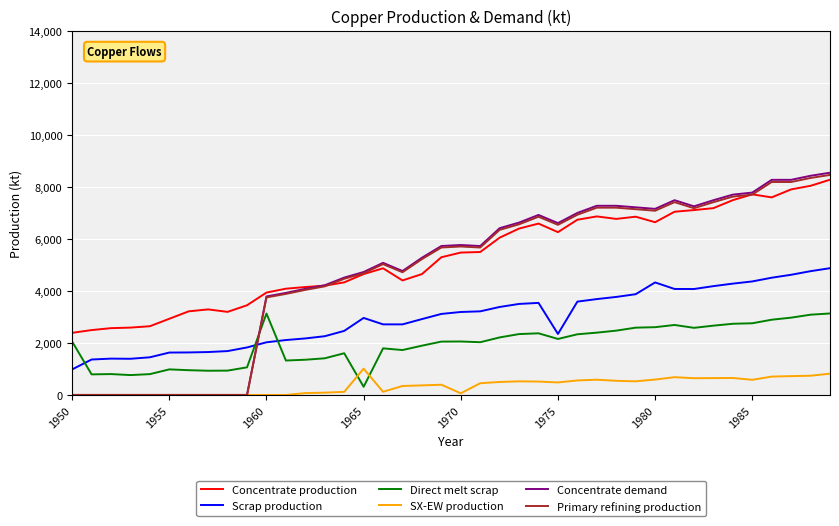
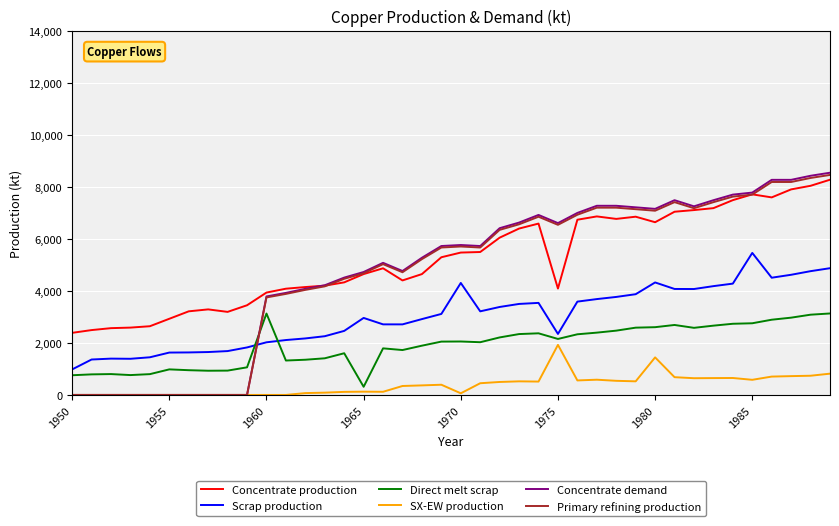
  {
    "Concentrate production": {
      "1950": "2,400",
      "1955": "2,900",
      "1960": "3,900",
      "1970": "5,500",
-     "1975": "6,300",
+     "1975": "4,100",
      "1980": "6,600"
    },
    "Scrap production": {
      "1950": "1,000",
      "1955": "1,600",
      "1960": "2,000",
      "1965": "3,000",
-     "1970": "3,200",
+     "1970": "4,300",
      "1975": "2,300",
      "1980": "4,300",
-     "1985": "4,400"
+     "1985": "5,500"
    },
    "Direct melt scrap": {
-     "1950": "2,000",
+     "1950": "800",
      "1955": "1,000",
      "1960": "3,100",
      "1965": "300",
      "1970": "2,100",
      "1975": "2,200",
      "1980": "2,600",
      "1985": "2,800"
    },
    "SX-EW production": {
      "1960": "0",
-     "1965": "1,000",
+     "1965": "100",
      "1970": "100",
-     "1975": "500",
-     "1980": "600",
+     "1975": "1,900",
+     "1980": "1,400",
      "1985": "600"
    }
  }
